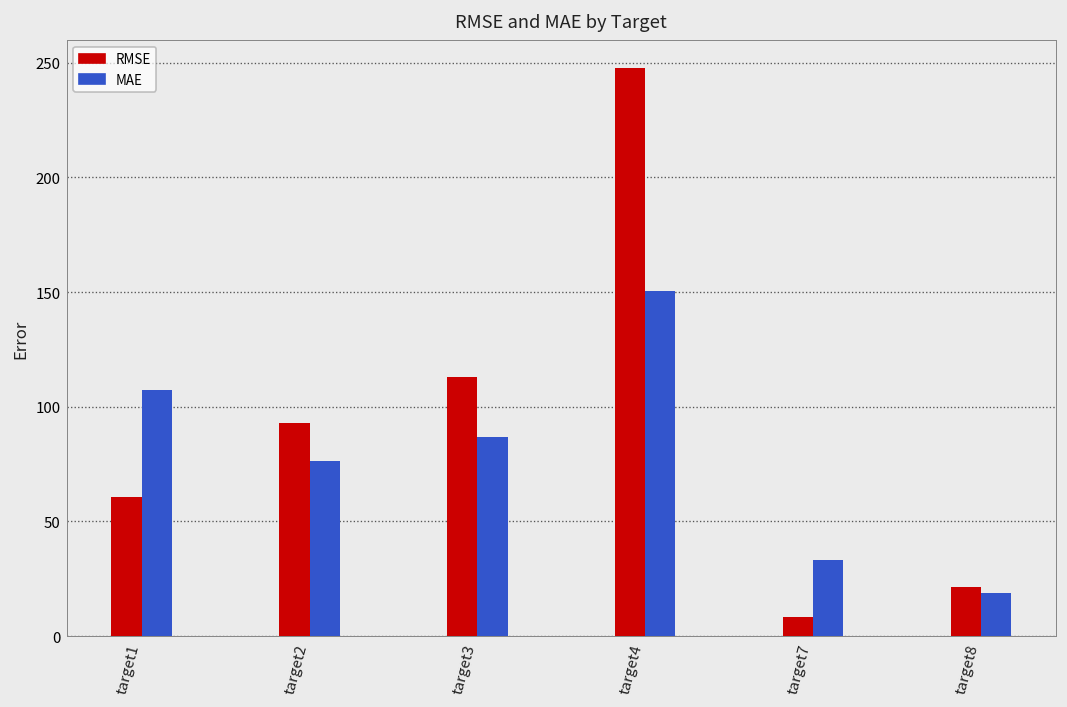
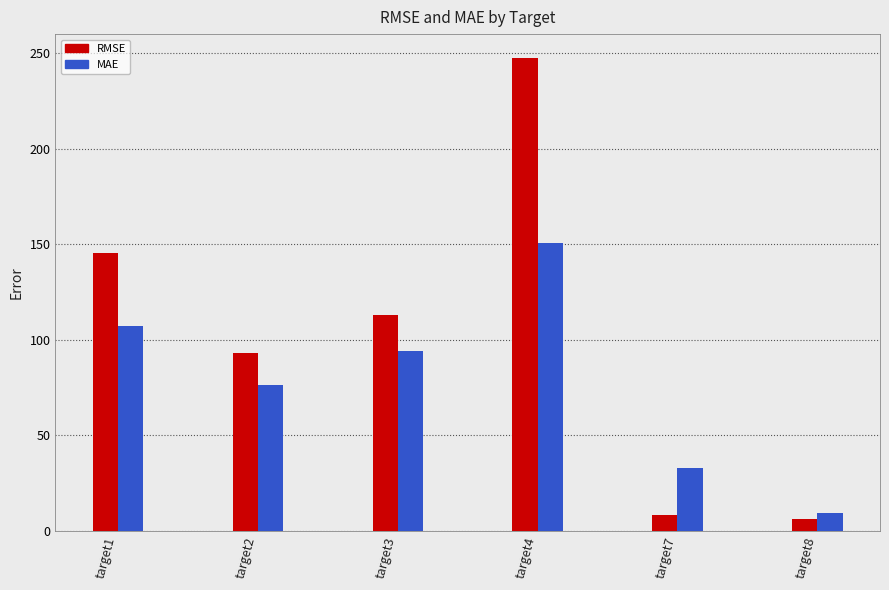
  {
    "RMSE": {
-     "target1": 61,
+     "target1": 145,
      "target2": 93,
      "target3": 113,
      "target4": 248,
      "target7": 8,
-     "target8": 21
+     "target8": 6
    },
    "MAE": {
      "target1": 107,
      "target2": 76,
-     "target3": 87,
+     "target3": 94,
      "target4": 151,
      "target7": 33,
-     "target8": 19
+     "target8": 10
    }
  }
